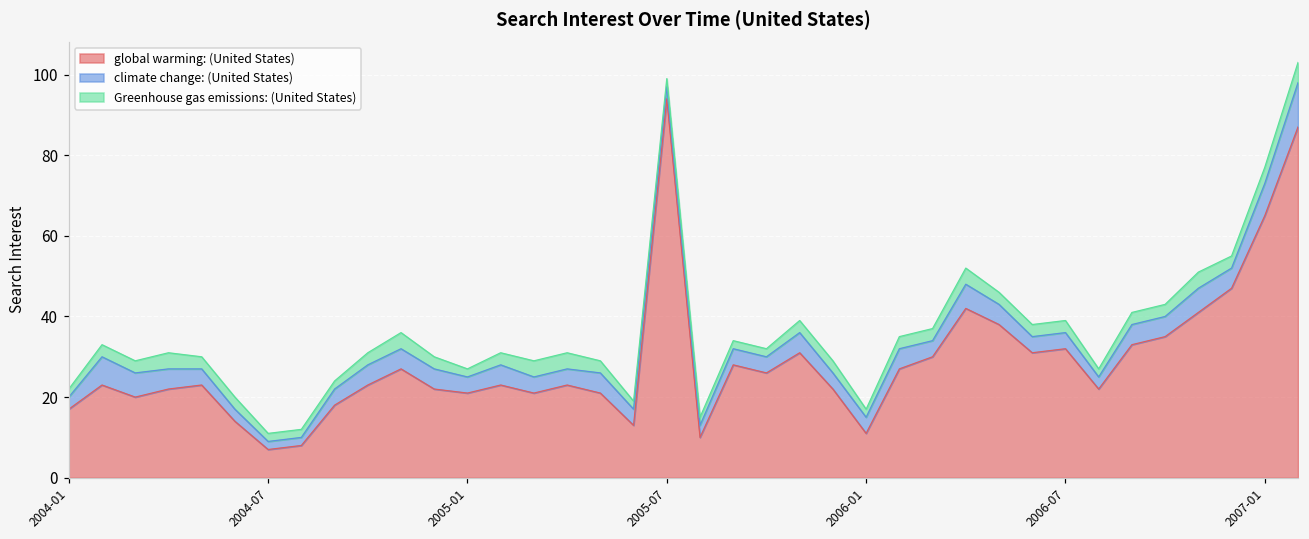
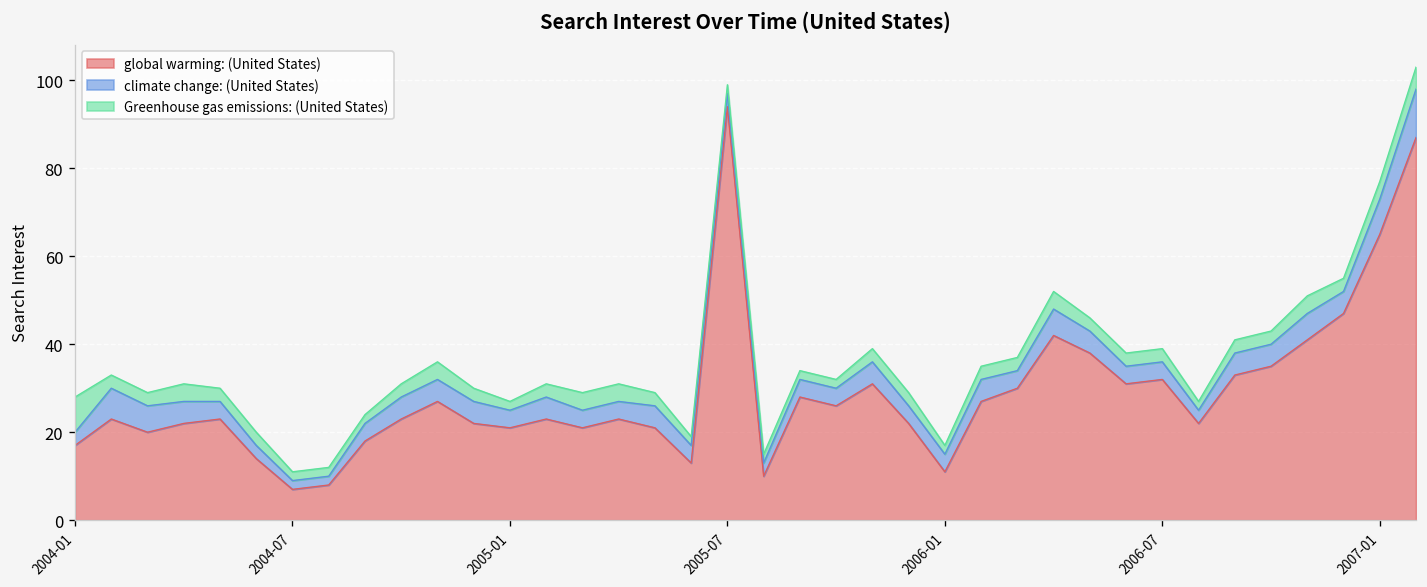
  {
    "global warming: (United States)": {
      "2004-01": 17,
      "2004-07": 7,
      "2005-01": 21,
      "2005-07": 94,
      "2006-01": 11,
      "2006-07": 32,
      "2007-01": 65
    },
    "climate change: (United States)": {
      "2004-01": 3,
      "2004-07": 2,
      "2005-01": 4,
      "2005-07": 3,
      "2006-01": 4,
      "2006-07": 4,
      "2007-01": 8
    },
    "Greenhouse gas emissions: (United States)": {
-     "2004-01": 2,
+     "2004-01": 8,
      "2004-07": 2,
      "2005-01": 2,
      "2005-07": 2,
      "2006-01": 2,
      "2006-07": 3,
      "2007-01": 4
    }
  }
